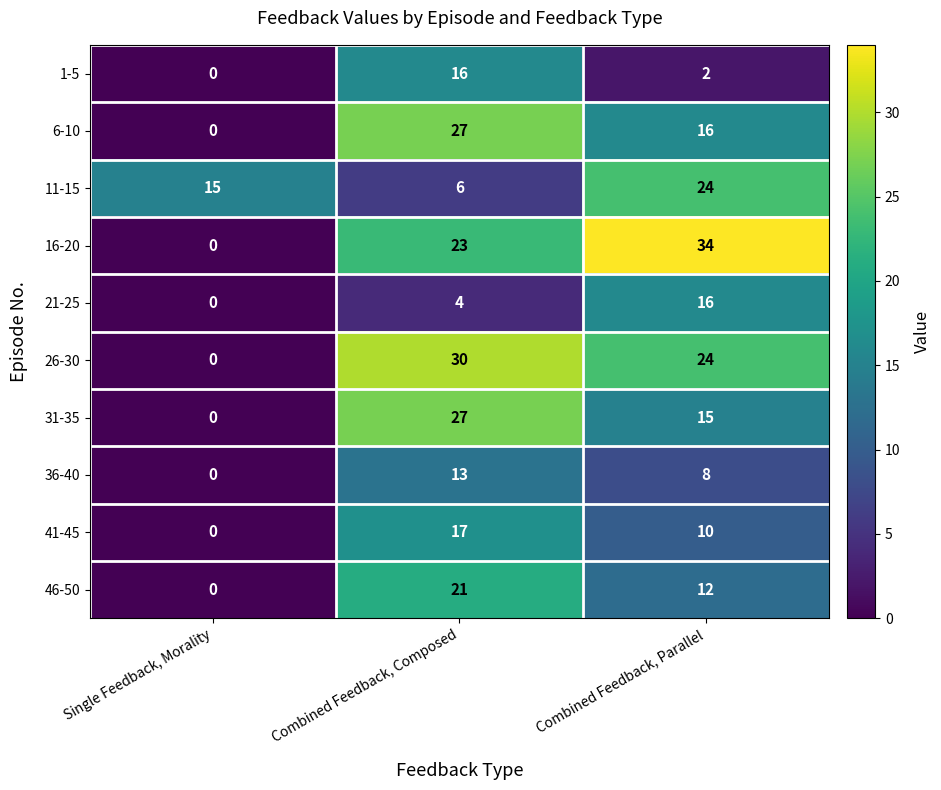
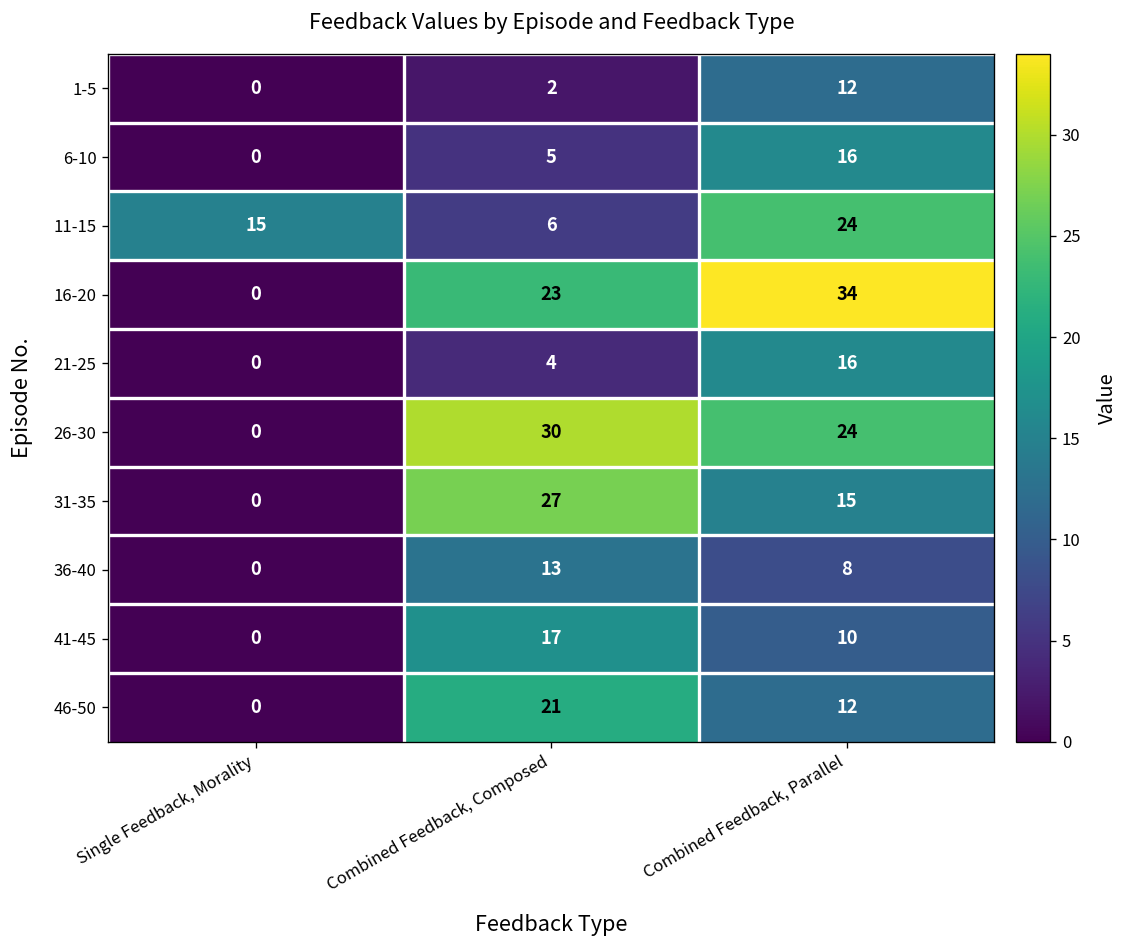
  {
    "1-5": {
      "Single Feedback, Morality": 0,
-     "Combined Feedback, Composed": 16,
-     "Combined Feedback, Parallel": 2
+     "Combined Feedback, Composed": 2,
+     "Combined Feedback, Parallel": 12
    },
    "6-10": {
      "Single Feedback, Morality": 0,
-     "Combined Feedback, Composed": 27,
+     "Combined Feedback, Composed": 5,
      "Combined Feedback, Parallel": 16
    },
    "11-15": {
      "Single Feedback, Morality": 15,
      "Combined Feedback, Composed": 6,
      "Combined Feedback, Parallel": 24
    },
    "16-20": {
      "Single Feedback, Morality": 0,
      "Combined Feedback, Composed": 23,
      "Combined Feedback, Parallel": 34
    },
    "21-25": {
      "Single Feedback, Morality": 0,
      "Combined Feedback, Composed": 4,
      "Combined Feedback, Parallel": 16
    },
    "26-30": {
      "Single Feedback, Morality": 0,
      "Combined Feedback, Composed": 30,
      "Combined Feedback, Parallel": 24
    },
    "31-35": {
      "Single Feedback, Morality": 0,
      "Combined Feedback, Composed": 27,
      "Combined Feedback, Parallel": 15
    },
    "36-40": {
      "Single Feedback, Morality": 0,
      "Combined Feedback, Composed": 13,
      "Combined Feedback, Parallel": 8
    },
    "41-45": {
      "Single Feedback, Morality": 0,
      "Combined Feedback, Composed": 17,
      "Combined Feedback, Parallel": 10
    },
    "46-50": {
      "Single Feedback, Morality": 0,
      "Combined Feedback, Composed": 21,
      "Combined Feedback, Parallel": 12
    }
  }
